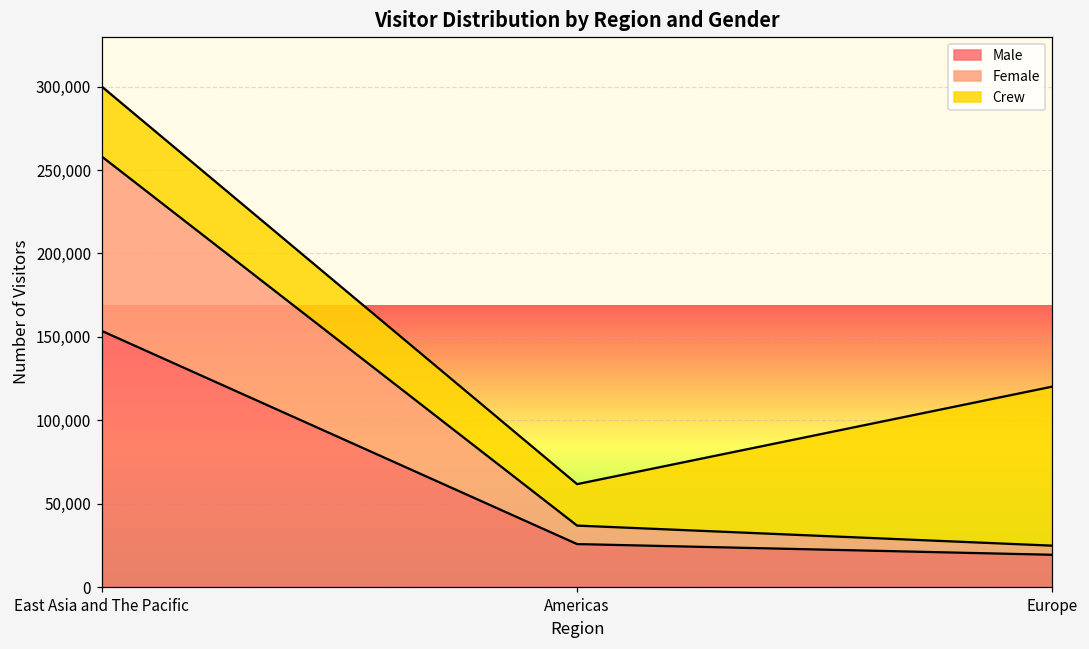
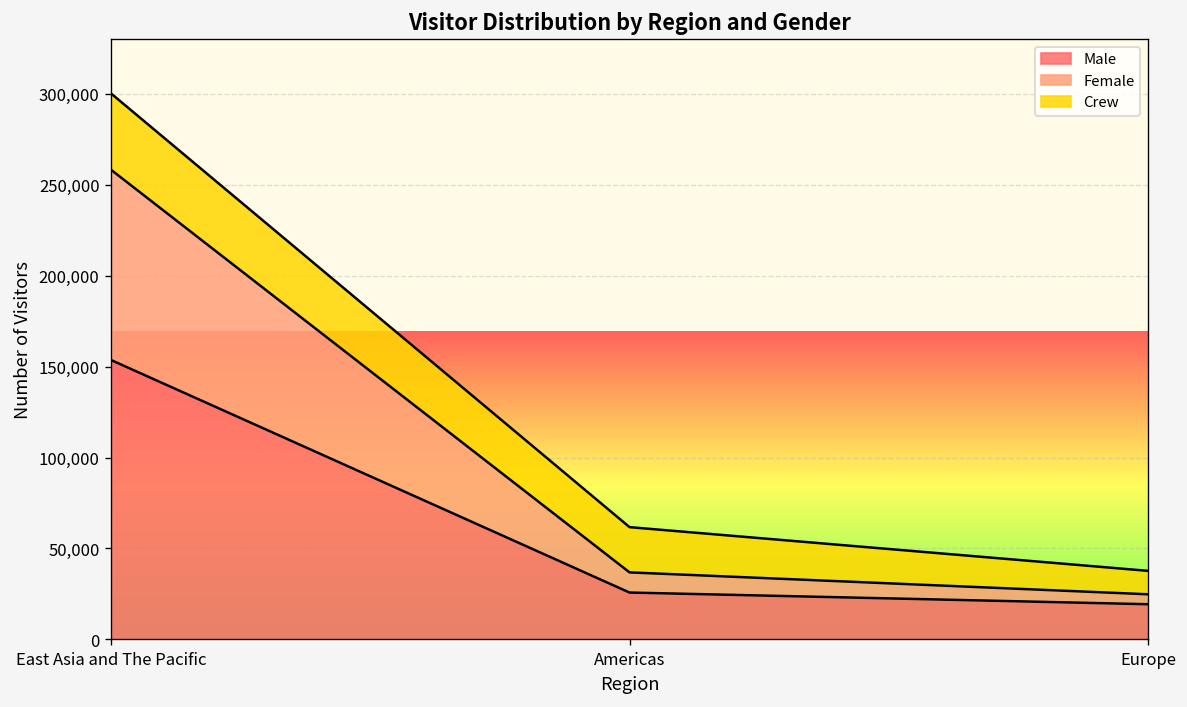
  {
    "Crew": {
      "East Asia and The Pacific": "42,000",
      "Americas": "25,000",
-     "Europe": "95,000"
+     "Europe": "13,000"
    }
  }
